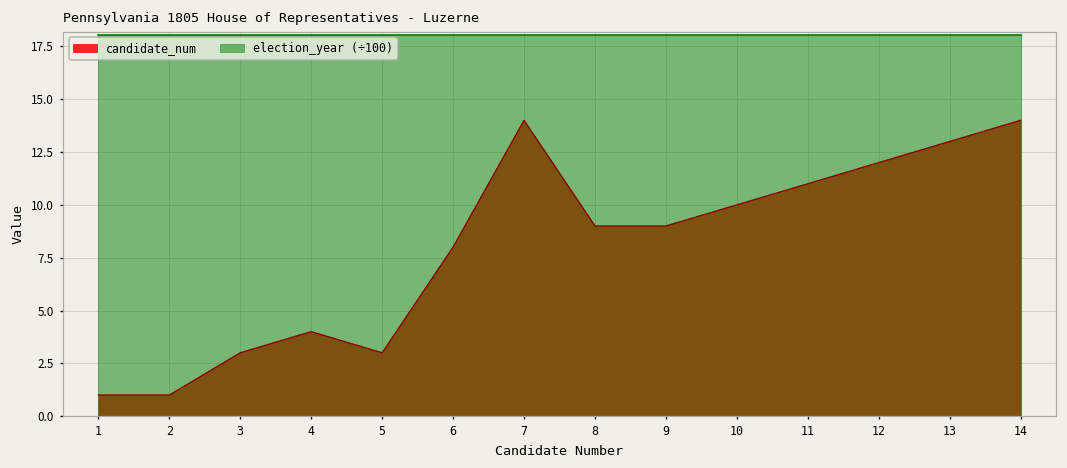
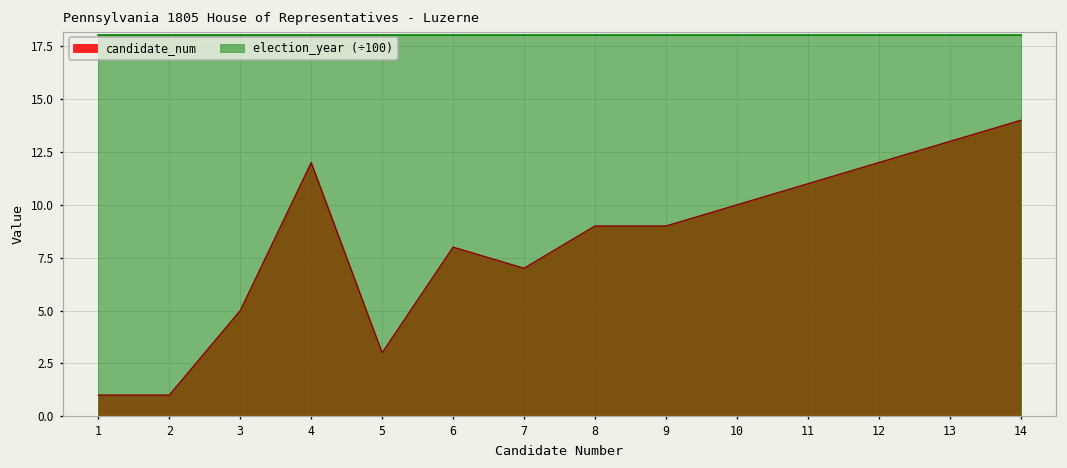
  {
    "candidate_num": {
      "1": 1,
      "2": 1,
-     "3": 3,
-     "4": 4,
+     "3": 5,
+     "4": 12,
      "5": 3,
      "6": 8,
-     "7": 14,
+     "7": 7,
      "8": 9,
      "9": 9,
      "10": 10,
      "11": 11,
      "12": 12,
      "13": 13,
      "14": 14
    },
    "election_year (÷100)": {
      "1": 18,
      "2": 18,
      "3": 18,
      "4": 18,
      "5": 18,
      "6": 18,
      "7": 18,
      "8": 18,
      "9": 18,
      "10": 18,
      "11": 18,
      "12": 18,
      "13": 18,
      "14": 18
    }
  }
